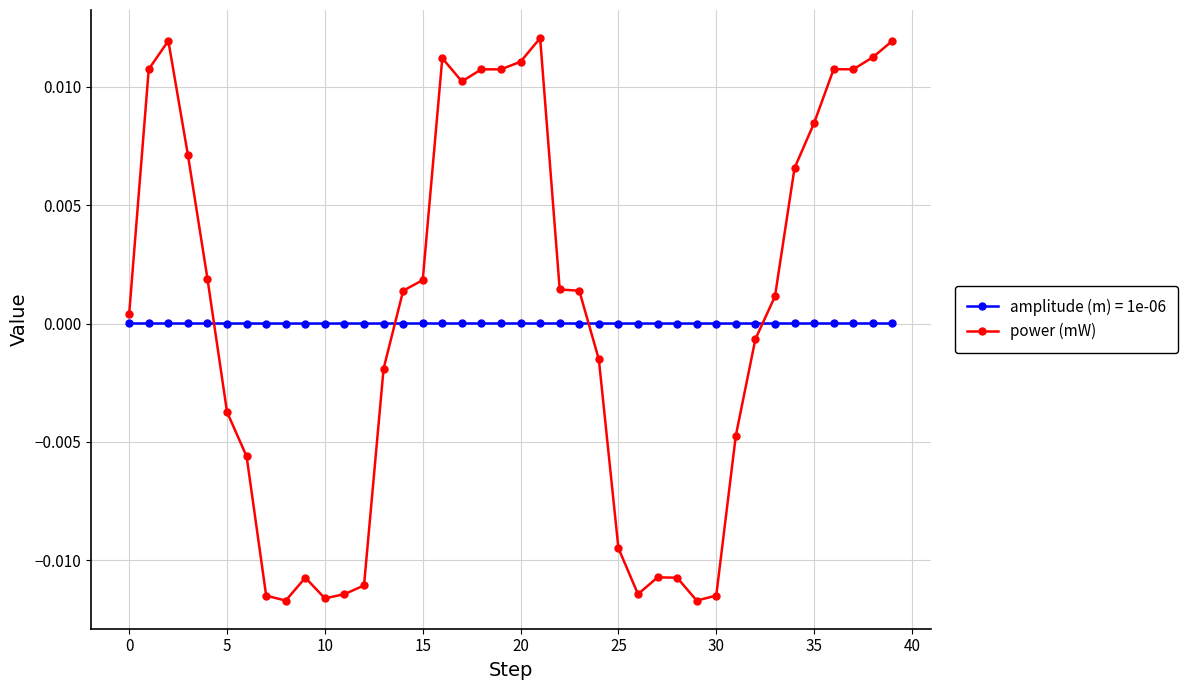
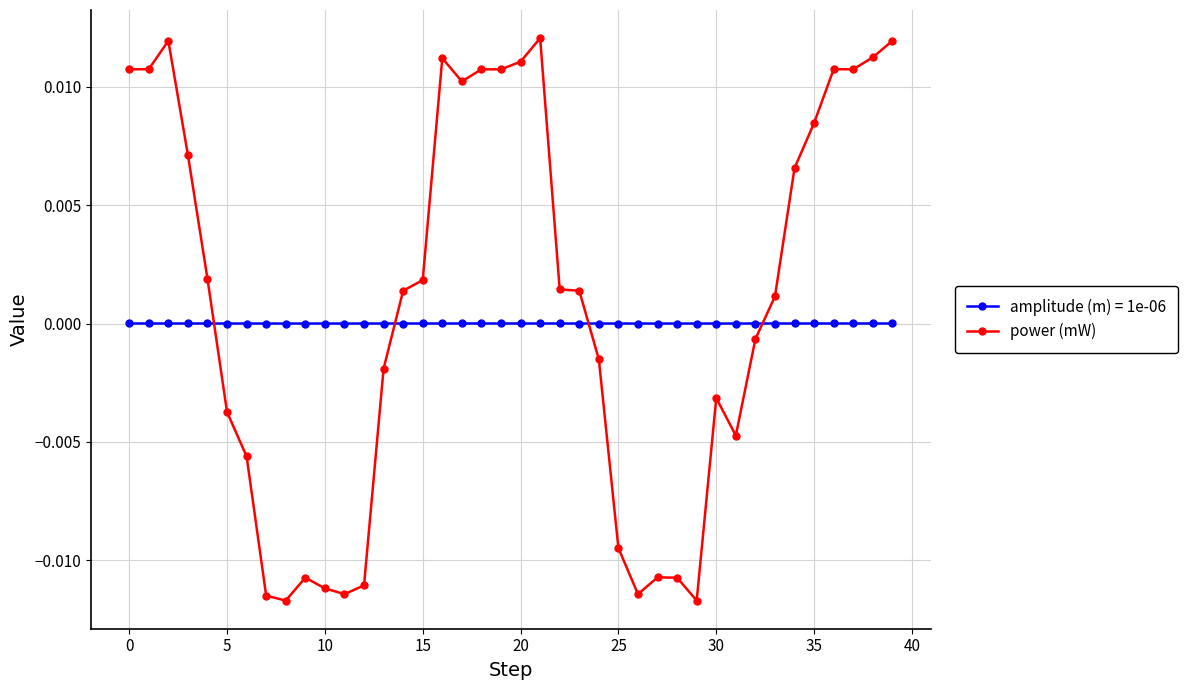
  {
    "amplitude (m) = 1e-06": {
      "0": 0.0000,
      "5": 0.0000,
      "10": 0.0000,
      "15": 0.0000,
      "20": 0.0000,
      "25": 0.0000,
      "30": 0.0000,
      "35": 0.0000
    },
    "power (mW)": {
-     "0": 0.0004,
+     "0": 0.0107,
      "5": -0.0037,
-     "10": -0.0116,
+     "10": -0.0112,
      "15": 0.0018,
      "20": 0.0111,
      "25": -0.0095,
-     "30": -0.0115,
+     "30": -0.0032,
      "35": 0.0085
    }
  }
